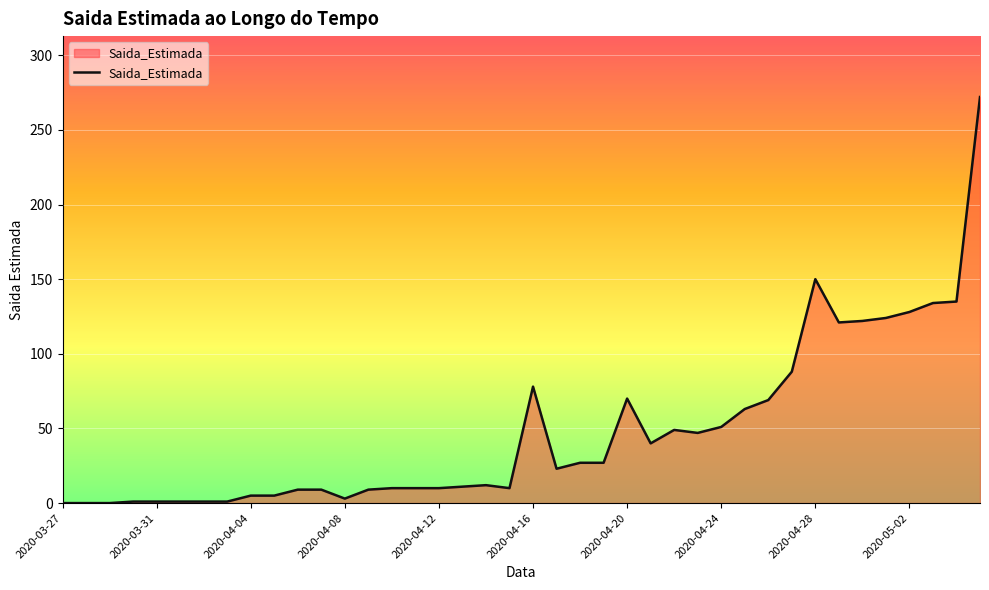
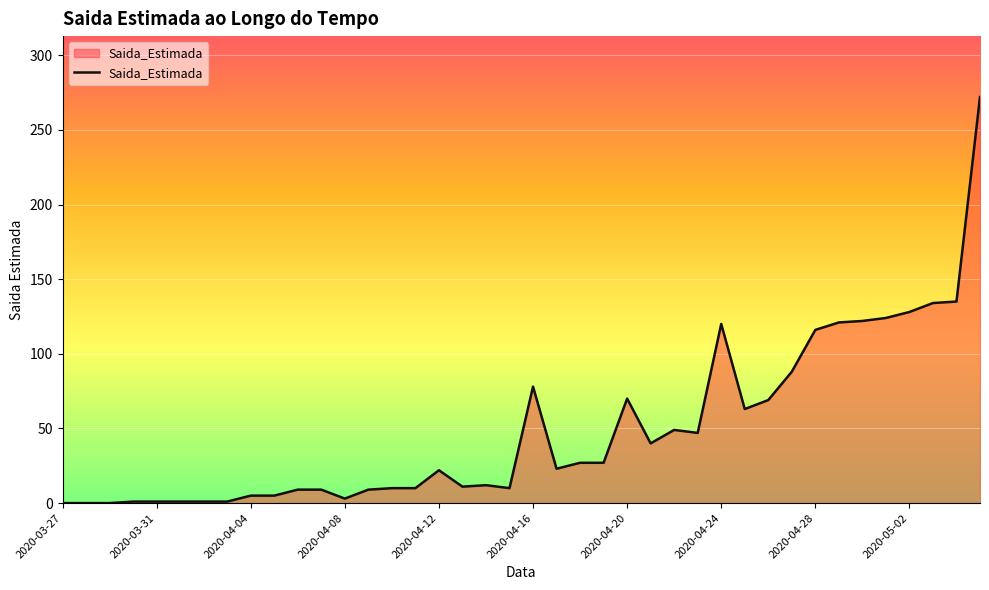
  {
    "2020-03-27": 0,
    "2020-03-31": 1,
    "2020-04-04": 5,
    "2020-04-08": 3,
-   "2020-04-12": 10,
+   "2020-04-12": 22,
    "2020-04-16": 78,
    "2020-04-20": 70,
-   "2020-04-24": 51,
-   "2020-04-28": 150,
+   "2020-04-24": 120,
+   "2020-04-28": 116,
    "2020-05-02": 128
  }
